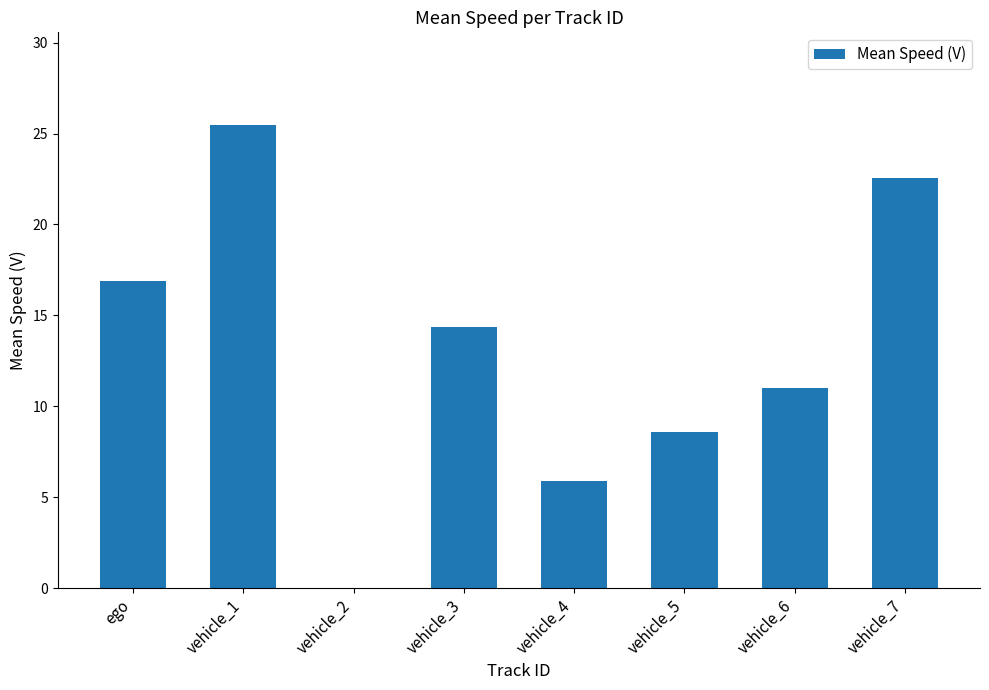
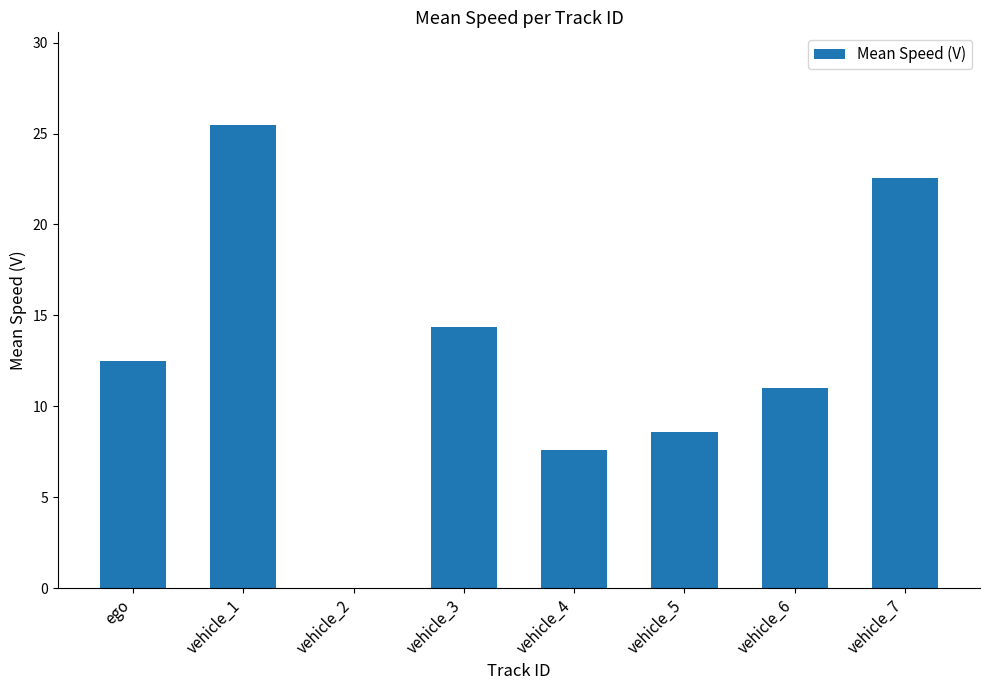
  {
-   "ego": 16.9,
+   "ego": 12.5,
    "vehicle_1": 25.5,
    "vehicle_2": 0.0,
    "vehicle_3": 14.4,
-   "vehicle_4": 5.9,
+   "vehicle_4": 7.6,
    "vehicle_5": 8.6,
    "vehicle_6": 11.0,
    "vehicle_7": 22.6
  }
